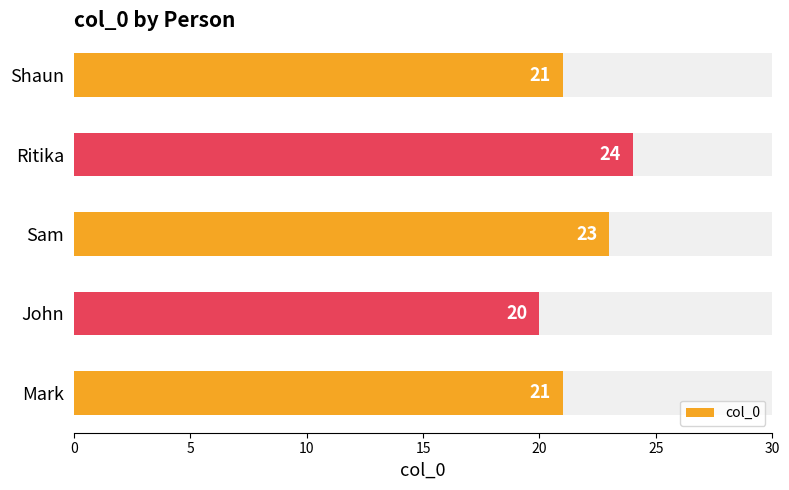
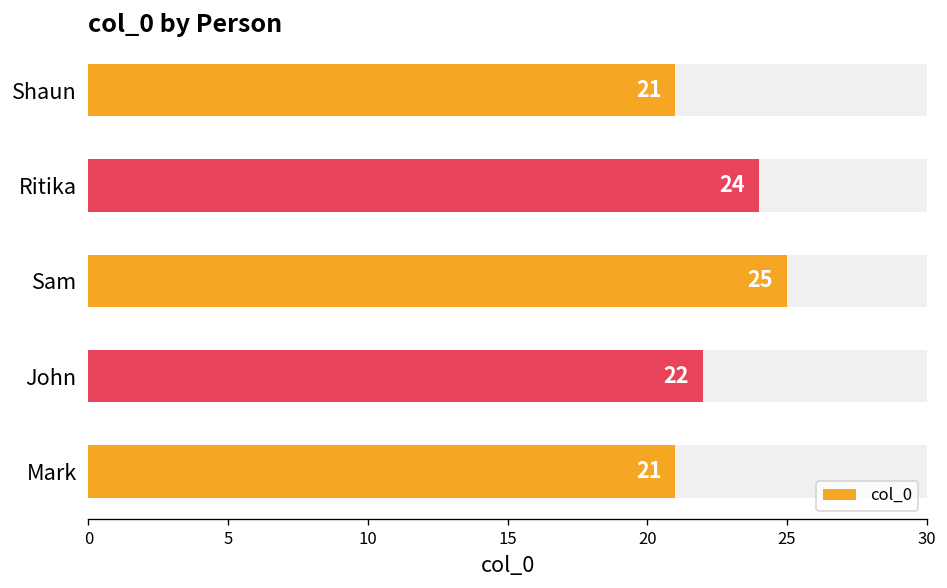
  {
    "col_0": {
-     "Sam": 23,
-     "John": 20
+     "Sam": 25,
+     "John": 22
    }
  }
